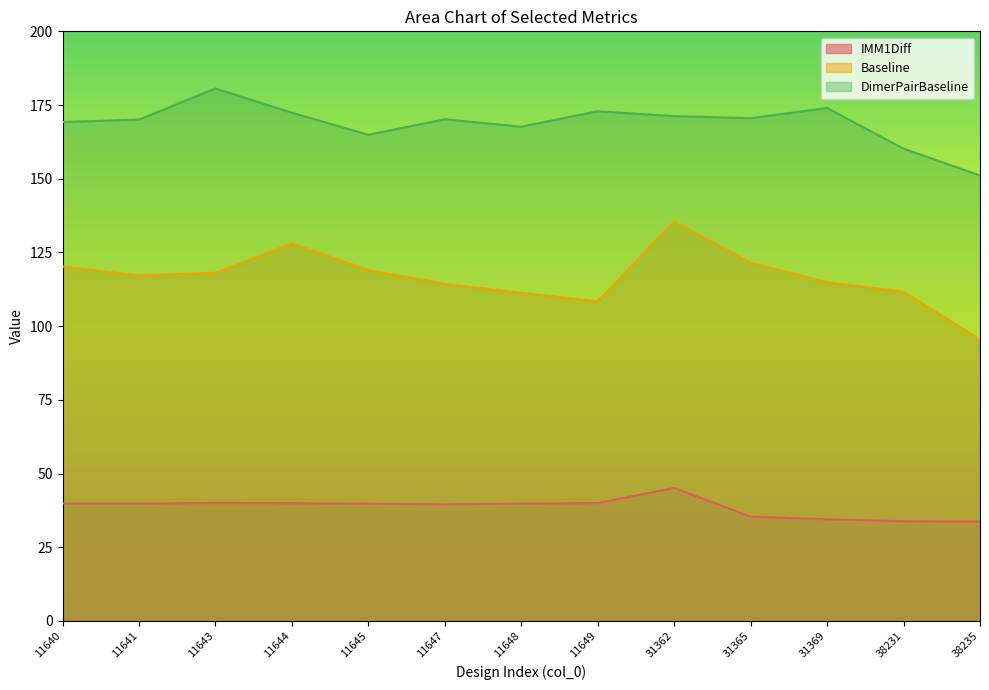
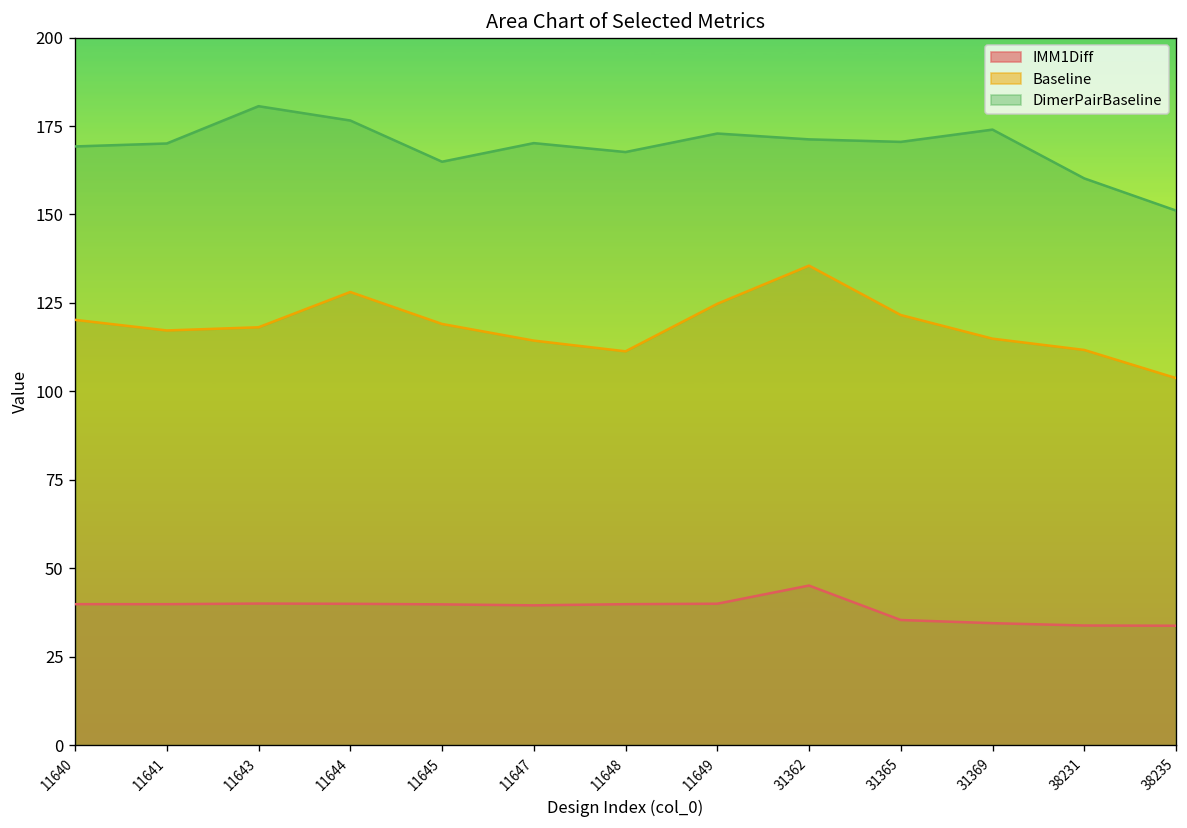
  {
    "IMM1Diff": {
      "11640": 40,
      "11641": 40,
      "11643": 40,
      "11644": 40,
      "11645": 40,
      "11647": 40,
      "11648": 40,
      "11649": 40,
      "31362": 45,
      "31365": 35,
      "31369": 34,
      "38231": 34,
      "38235": 34
    },
    "Baseline": {
      "11640": 120,
      "11641": 117,
      "11643": 118,
      "11644": 128,
      "11645": 119,
      "11647": 114,
      "11648": 111,
-     "11649": 108,
+     "11649": 125,
      "31362": 136,
      "31365": 122,
      "31369": 115,
      "38231": 112,
-     "38235": 96
+     "38235": 104
    },
    "DimerPairBaseline": {
      "11640": 169,
      "11641": 170,
      "11643": 181,
-     "11644": 172,
+     "11644": 177,
      "11645": 165,
      "11647": 170,
      "11648": 168,
      "11649": 173,
      "31362": 171,
      "31365": 171,
      "31369": 174,
      "38231": 160,
      "38235": 151
    }
  }
